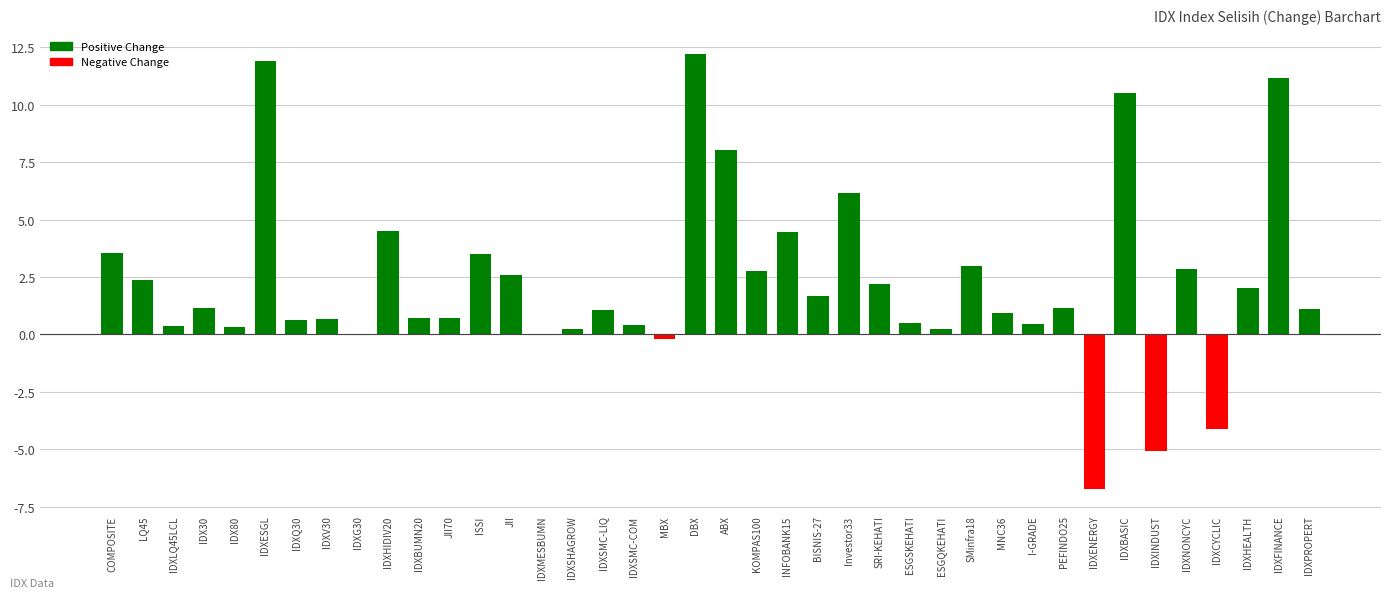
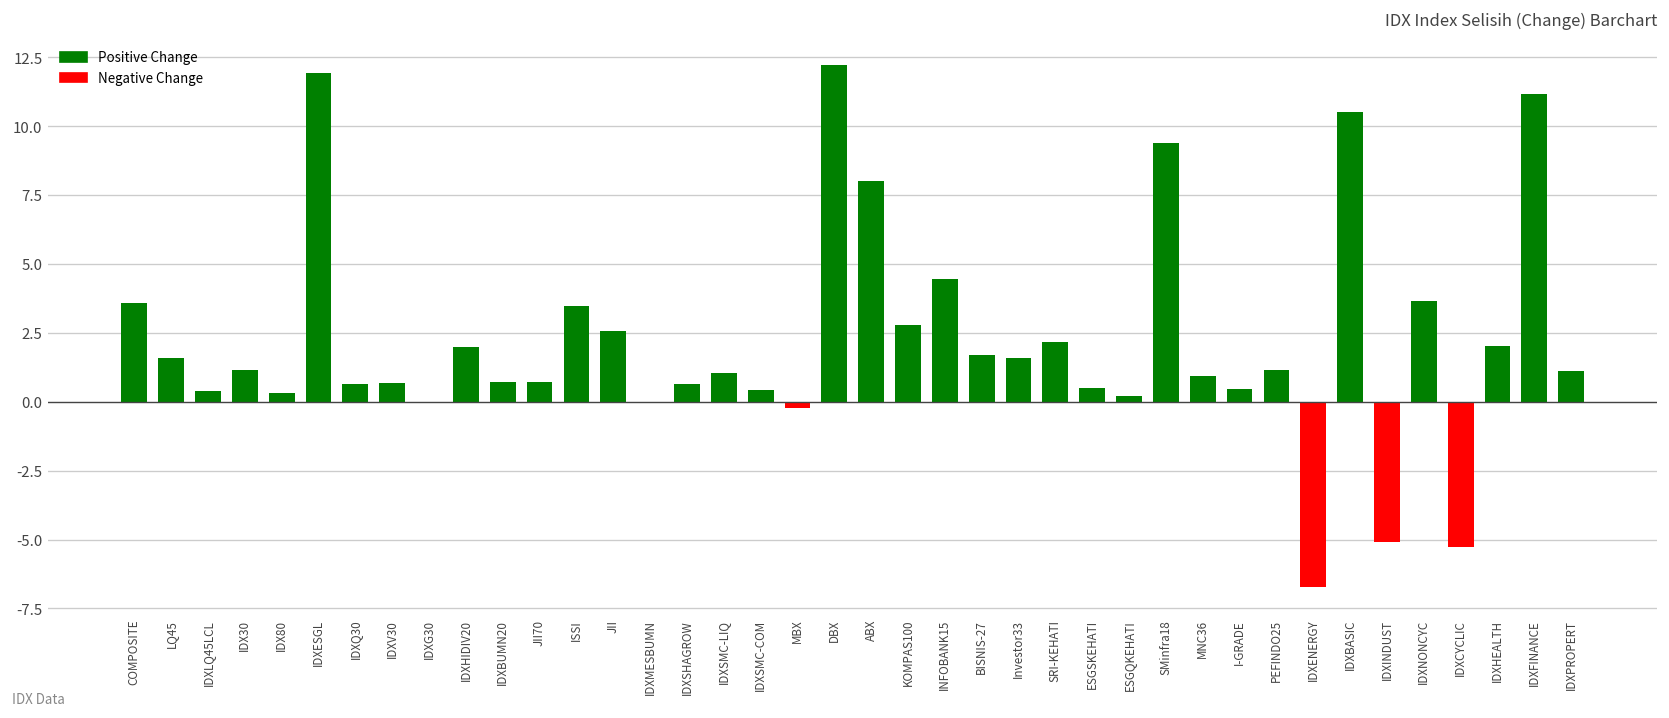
  {
    "COMPOSITE": 3.6,
-   "LQ45": 2.4,
+   "LQ45": 1.6,
    "IDXLQ45LCL": 0.4,
    "IDX30": 1.2,
    "IDX80": 0.3,
    "IDXESGL": 11.9,
    "IDXQ30": 0.6,
    "IDXV30": 0.7,
-   "IDXHIDIV20": 4.5,
+   "IDXHIDIV20": 2.0,
    "IDXBUMN20": 0.7,
    "JII70": 0.7,
    "ISSI": 3.5,
    "JII": 2.6,
-   "IDXSHAGROW": 0.2,
+   "IDXSHAGROW": 0.6,
    "IDXSMC-LIQ": 1.1,
    "IDXSMC-COM": 0.4,
    "MBX": -0.2,
    "DBX": 12.2,
    "ABX": 8.0,
    "KOMPAS100": 2.8,
    "INFOBANK15": 4.5,
    "BISNIS-27": 1.7,
-   "Investor33": 6.1,
+   "Investor33": 1.6,
    "SRI-KEHATI": 2.2,
    "ESGSKEHATI": 0.5,
    "ESGQKEHATI": 0.2,
-   "SMinfra18": 3.0,
+   "SMinfra18": 9.4,
    "MNC36": 0.9,
    "I-GRADE": 0.5,
    "PEFINDO25": 1.1,
    "IDXENERGY": -6.7,
    "IDXBASIC": 10.5,
    "IDXINDUST": -5.1,
-   "IDXNONCYC": 2.8,
-   "IDXCYCLIC": -4.1,
+   "IDXNONCYC": 3.7,
+   "IDXCYCLIC": -5.3,
    "IDXHEALTH": 2.0,
    "IDXFINANCE": 11.2,
    "IDXPROPERT": 1.1
  }
